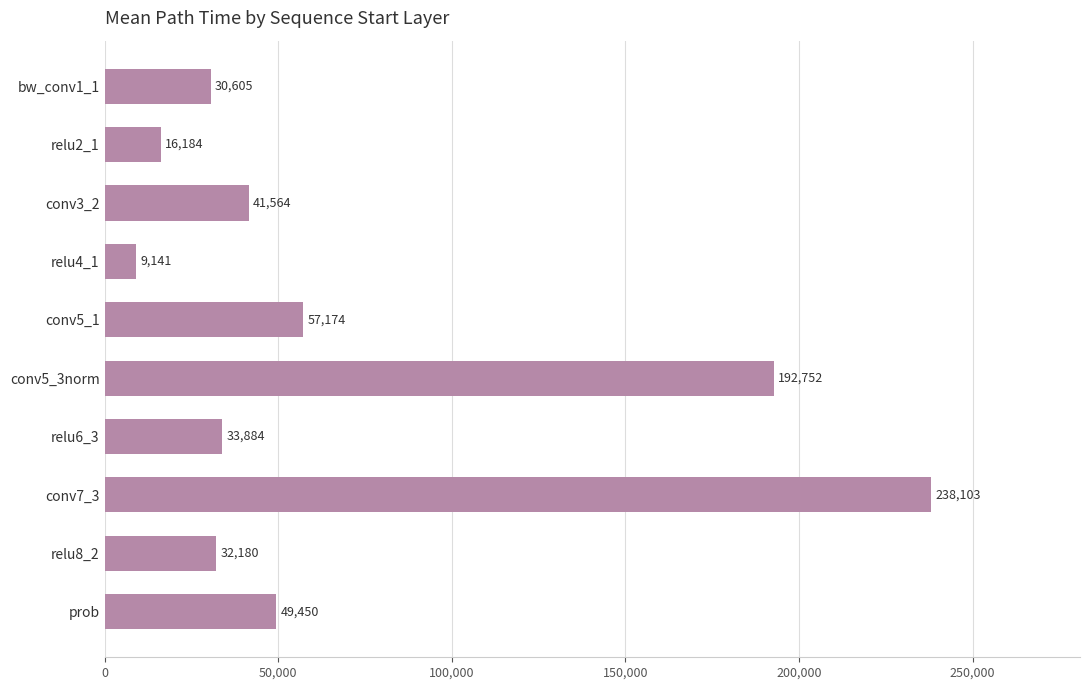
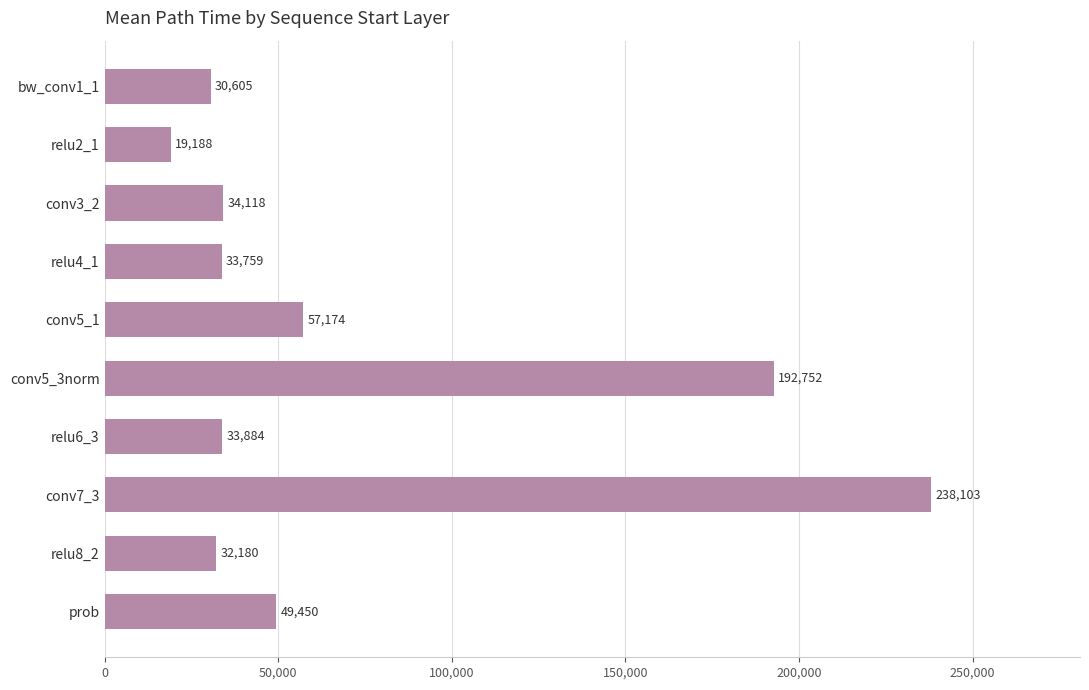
  {
    "bw_conv1_1": "30,605",
-   "relu2_1": "16,184",
-   "conv3_2": "41,564",
-   "relu4_1": "9,141",
+   "relu2_1": "19,188",
+   "conv3_2": "34,118",
+   "relu4_1": "33,759",
    "conv5_1": "57,174",
    "conv5_3norm": "192,752",
    "relu6_3": "33,884",
    "conv7_3": "238,103",
    "relu8_2": "32,180",
    "prob": "49,450"
  }
